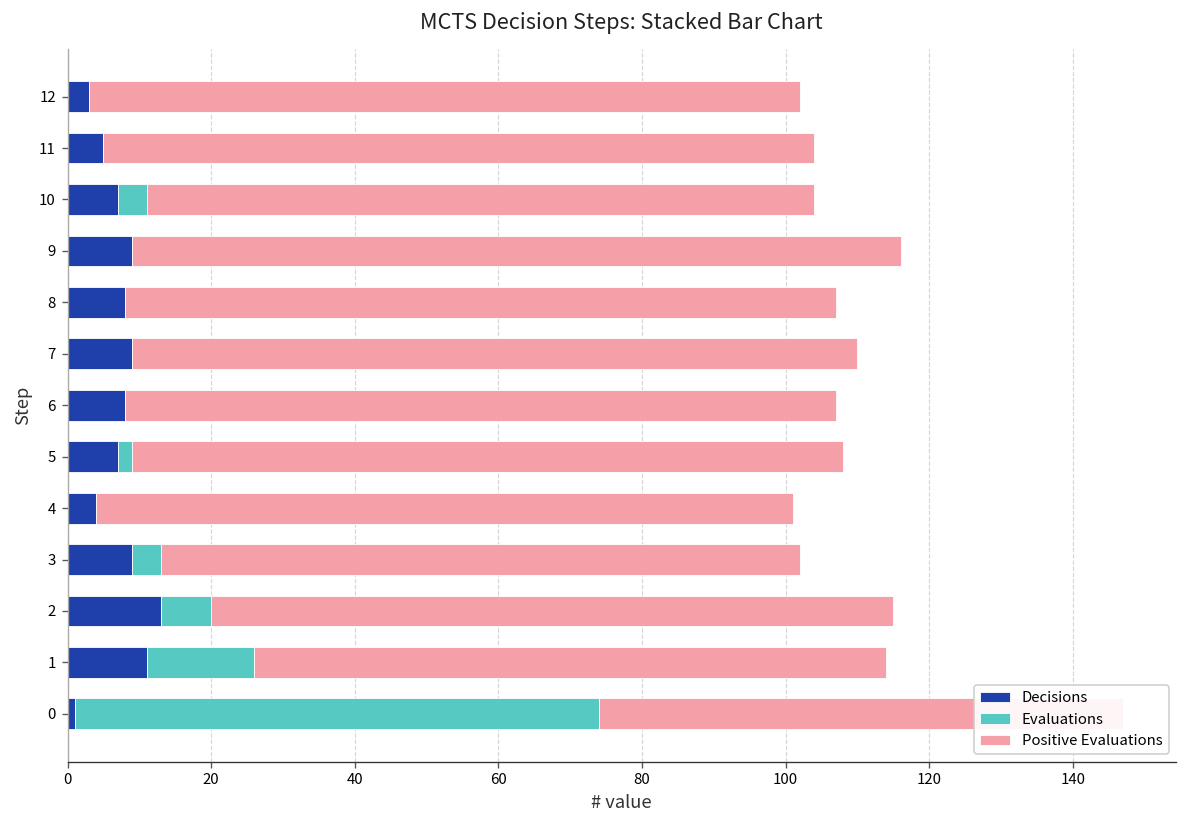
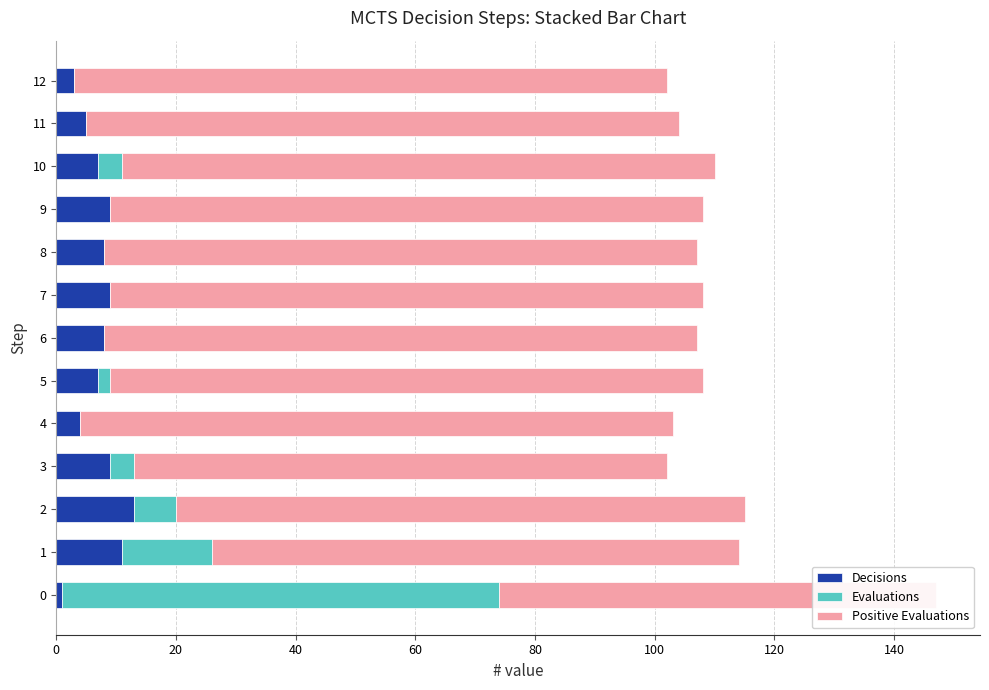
  {
    "Decisions": {
      "12": 3,
      "11": 5,
      "10": 7,
      "9": 9,
      "8": 8,
      "7": 9,
      "6": 8,
      "5": 7,
      "4": 4,
      "3": 9,
      "2": 13,
      "1": 11,
      "0": 1
    },
    "Evaluations": {
      "12": 0,
      "11": 0,
      "10": 4,
      "9": 0,
      "8": 0,
      "7": 0,
      "6": 0,
      "5": 2,
      "4": 0,
      "3": 4,
      "2": 7,
      "1": 15,
      "0": 73
    },
    "Positive Evaluations": {
      "12": 99,
      "11": 99,
-     "10": 93,
-     "9": 107,
+     "10": 99,
+     "9": 99,
      "8": 99,
-     "7": 101,
+     "7": 99,
      "6": 99,
      "5": 99,
-     "4": 97,
+     "4": 99,
      "3": 89,
      "2": 95,
      "1": 88
    }
  }
